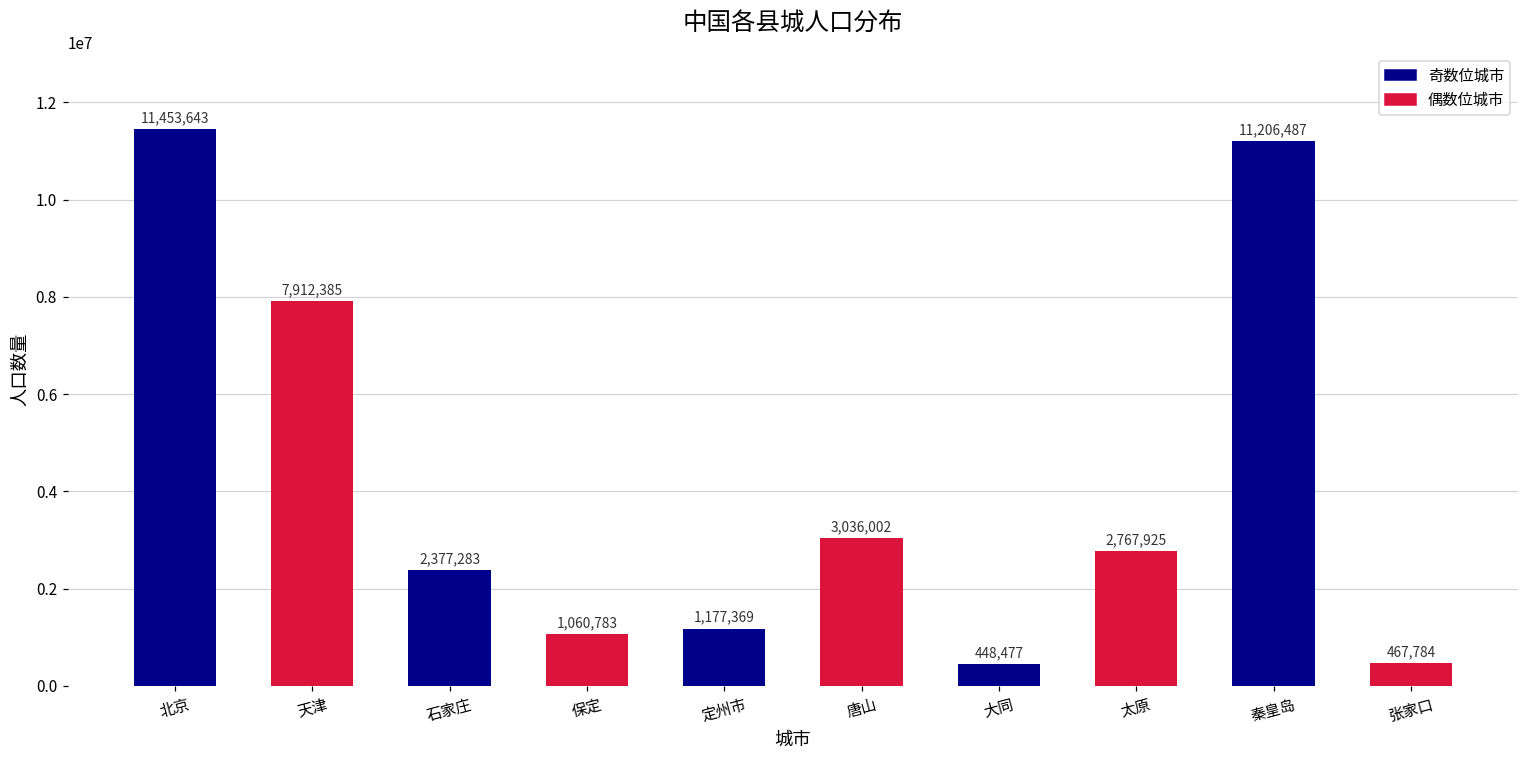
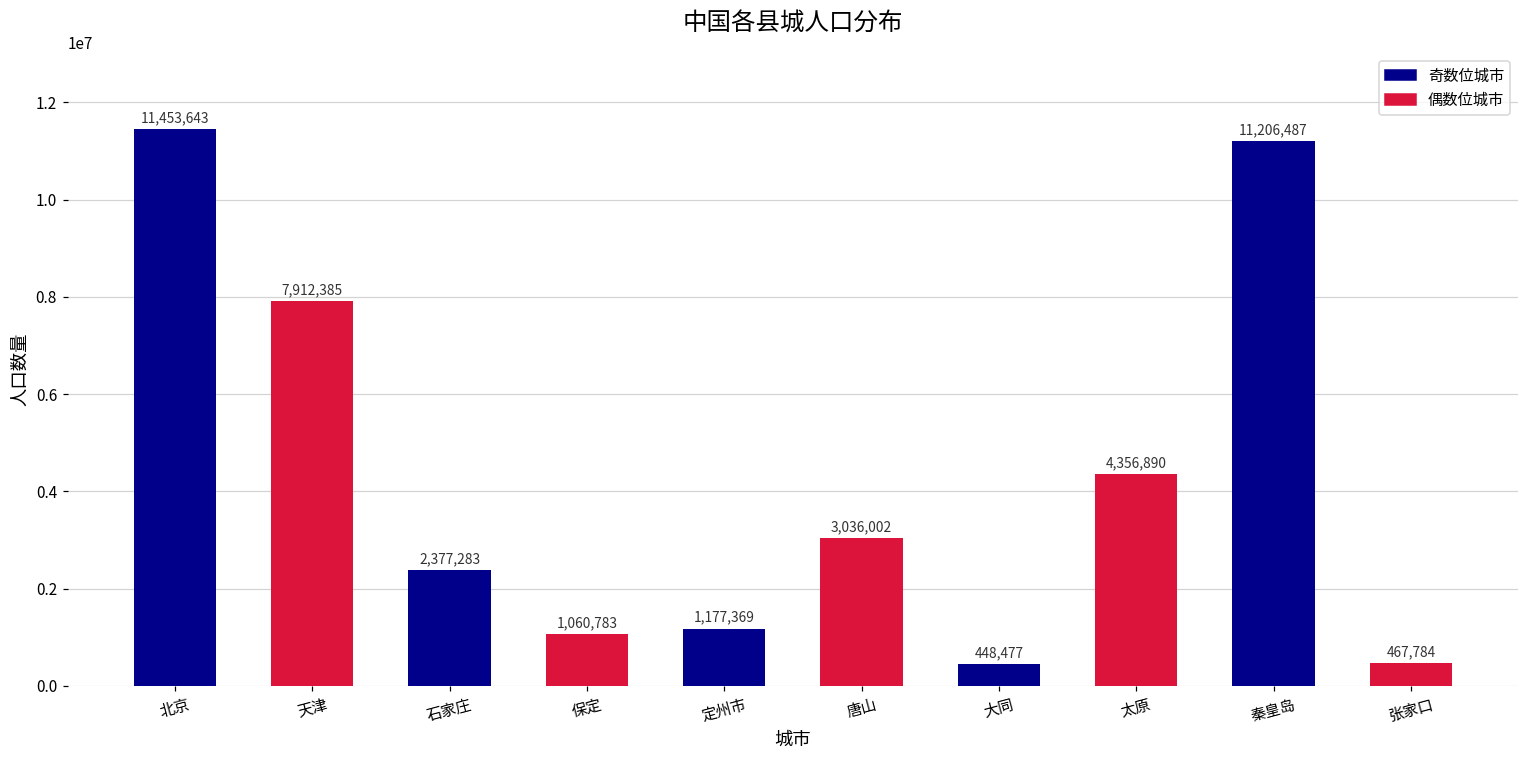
  {
    "北京": "11,453,643",
    "天津": "7,912,385",
    "石家庄": "2,377,283",
    "保定": "1,060,783",
    "定州市": "1,177,369",
    "唐山": "3,036,002",
    "大同": "448,477",
-   "太原": "2,767,925",
+   "太原": "4,356,890",
    "秦皇岛": "11,206,487",
    "张家口": "467,784"
  }
